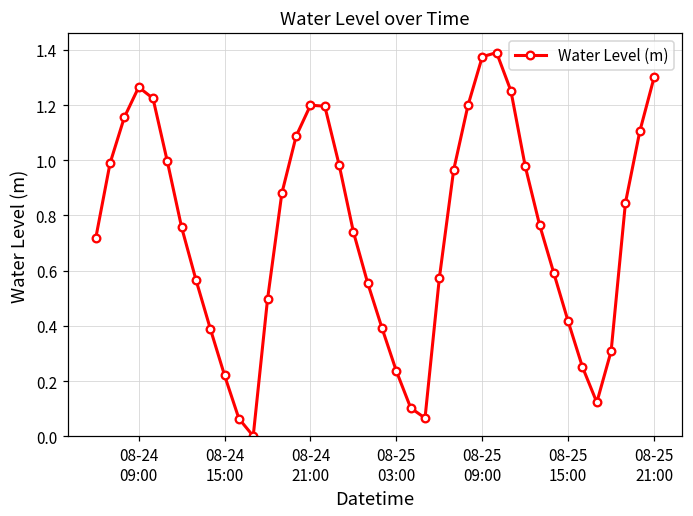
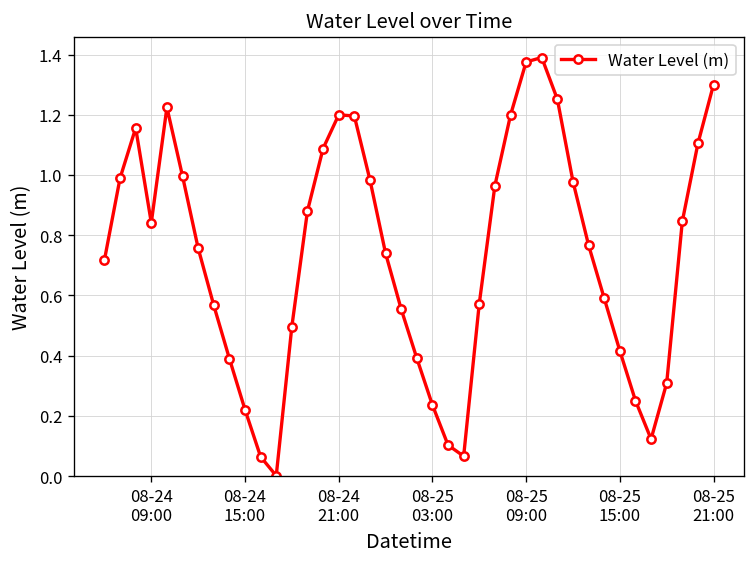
  {
-   "08-24 09:00": 1.26,
+   "08-24 09:00": 0.84,
    "08-24 15:00": 0.22,
    "08-24 21:00": 1.20,
    "08-25 03:00": 0.24,
    "08-25 09:00": 1.38,
    "08-25 15:00": 0.42,
    "08-25 21:00": 1.30
  }
